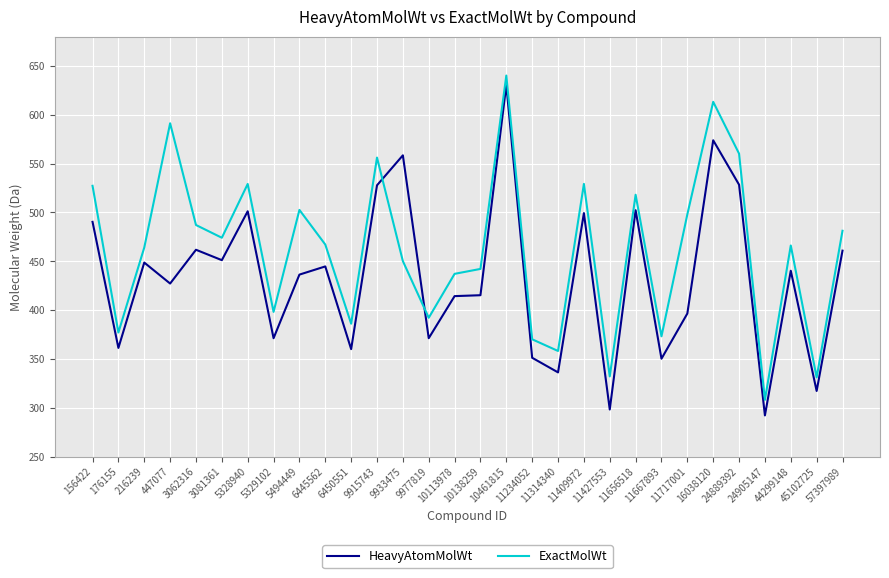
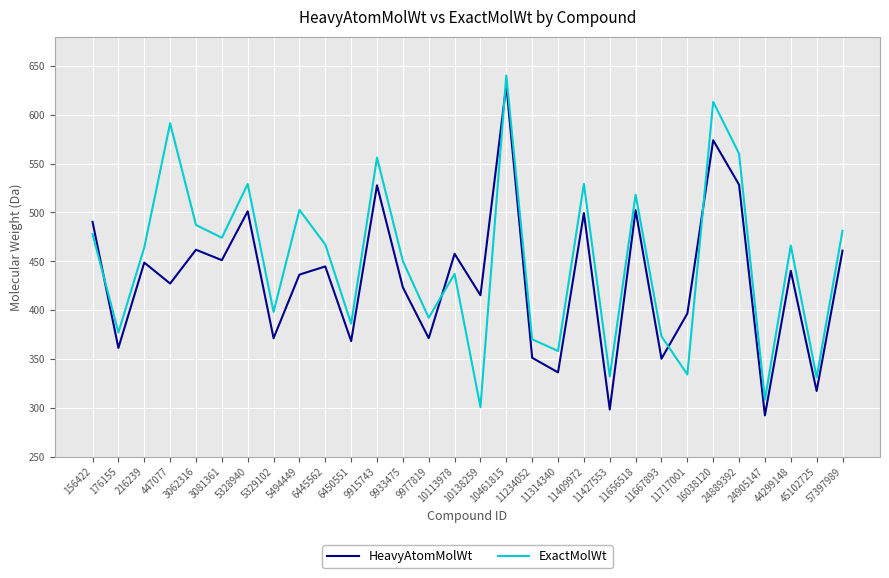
  {
    "HeavyAtomMolWt": {
      "156422": 490,
      "176155": 360,
      "216239": 450,
      "447077": 430,
      "3062316": 460,
      "3081361": 450,
      "5328940": 500,
      "5329102": 370,
      "5494449": 440,
      "6445562": 440,
-     "6450551": 360,
+     "6450551": 370,
      "9915743": 530,
-     "9933475": 560,
+     "9933475": 420,
      "9977819": 370,
-     "10113978": 410,
+     "10113978": 460,
      "10138259": 420,
      "10461815": 630,
      "11234052": 350,
      "11314340": 340,
      "11409972": 500,
      "11427553": 300,
      "11656518": 500,
      "11667893": 350,
      "11717001": 400,
      "16038120": 570,
      "24889392": 530,
      "24905147": 290,
      "44299148": 440,
      "45102725": 320,
      "57397989": 460
    },
    "ExactMolWt": {
-     "156422": 530,
+     "156422": 480,
      "176155": 380,
      "216239": 460,
      "447077": 590,
      "3062316": 490,
      "3081361": 470,
      "5328940": 530,
      "5329102": 400,
      "5494449": 500,
      "6445562": 470,
      "6450551": 390,
      "9915743": 560,
      "9933475": 450,
      "9977819": 390,
      "10113978": 440,
-     "10138259": 440,
+     "10138259": 300,
      "10461815": 640,
      "11234052": 370,
      "11314340": 360,
      "11409972": 530,
      "11427553": 330,
      "11656518": 520,
      "11667893": 370,
-     "11717001": 500,
+     "11717001": 330,
      "16038120": 610,
      "24889392": 560,
      "24905147": 310,
      "44299148": 470,
      "45102725": 330,
      "57397989": 480
    }
  }
